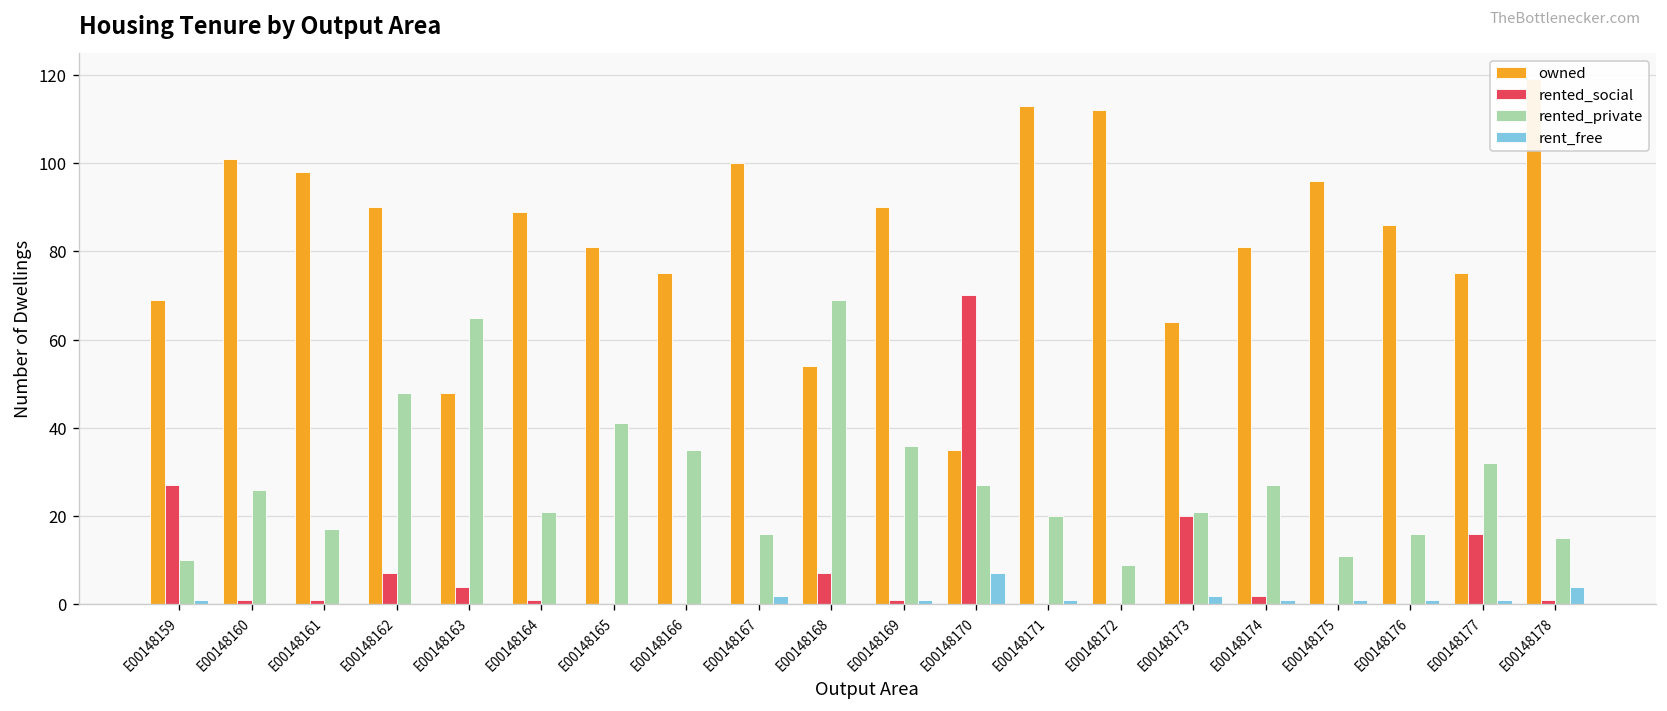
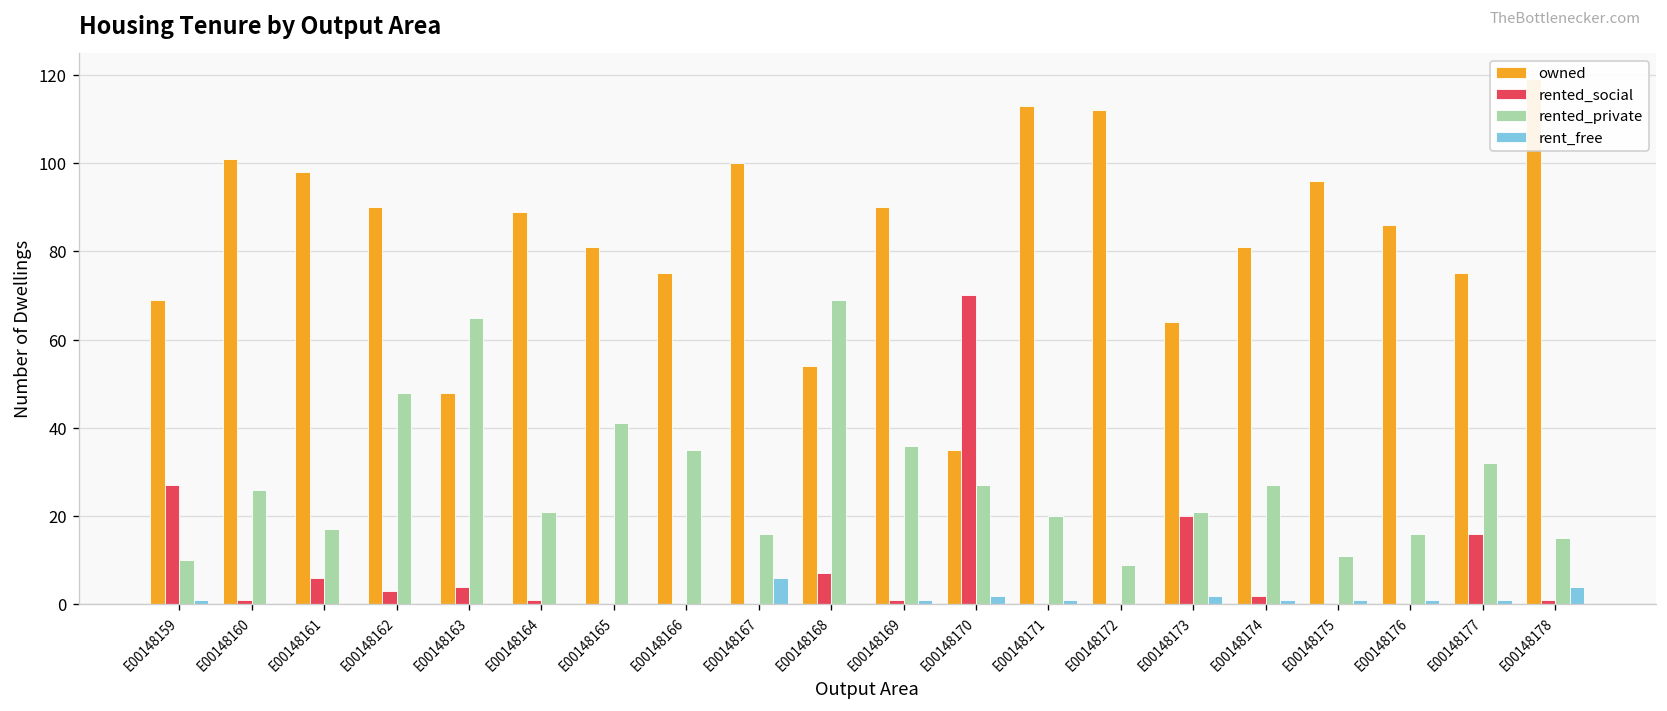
  {
    "owned": {
      "E00148159": 69,
      "E00148160": 101,
      "E00148161": 98,
      "E00148162": 90,
      "E00148163": 48,
      "E00148164": 89,
      "E00148165": 81,
      "E00148166": 75,
      "E00148167": 100,
      "E00148168": 54,
      "E00148169": 90,
      "E00148170": 35,
      "E00148171": 113,
      "E00148172": 112,
      "E00148173": 64,
      "E00148174": 81,
      "E00148175": 96,
      "E00148176": 86,
      "E00148177": 75
    },
    "rented_social": {
      "E00148159": 27,
      "E00148160": 1,
-     "E00148161": 1,
-     "E00148162": 7,
+     "E00148161": 6,
+     "E00148162": 3,
      "E00148163": 4,
      "E00148164": 1,
      "E00148165": 0,
      "E00148166": 0,
      "E00148167": 0,
      "E00148168": 7,
      "E00148169": 1,
      "E00148170": 70,
      "E00148171": 0,
      "E00148172": 0,
      "E00148173": 20,
      "E00148174": 2,
      "E00148175": 0,
      "E00148176": 0,
      "E00148177": 16,
      "E00148178": 1
    },
    "rented_private": {
      "E00148159": 10,
      "E00148160": 26,
      "E00148161": 17,
      "E00148162": 48,
      "E00148163": 65,
      "E00148164": 21,
      "E00148165": 41,
      "E00148166": 35,
      "E00148167": 16,
      "E00148168": 69,
      "E00148169": 36,
      "E00148170": 27,
      "E00148171": 20,
      "E00148172": 9,
      "E00148173": 21,
      "E00148174": 27,
      "E00148175": 11,
      "E00148176": 16,
      "E00148177": 32,
      "E00148178": 15
    },
    "rent_free": {
      "E00148159": 1,
      "E00148160": 0,
      "E00148161": 0,
      "E00148162": 0,
      "E00148163": 0,
      "E00148164": 0,
      "E00148165": 0,
      "E00148166": 0,
-     "E00148167": 2,
+     "E00148167": 6,
      "E00148168": 0,
      "E00148169": 1,
-     "E00148170": 7,
+     "E00148170": 2,
      "E00148171": 1,
      "E00148172": 0,
      "E00148173": 2,
      "E00148174": 1,
      "E00148175": 1,
      "E00148176": 1,
      "E00148177": 1,
      "E00148178": 4
    }
  }
